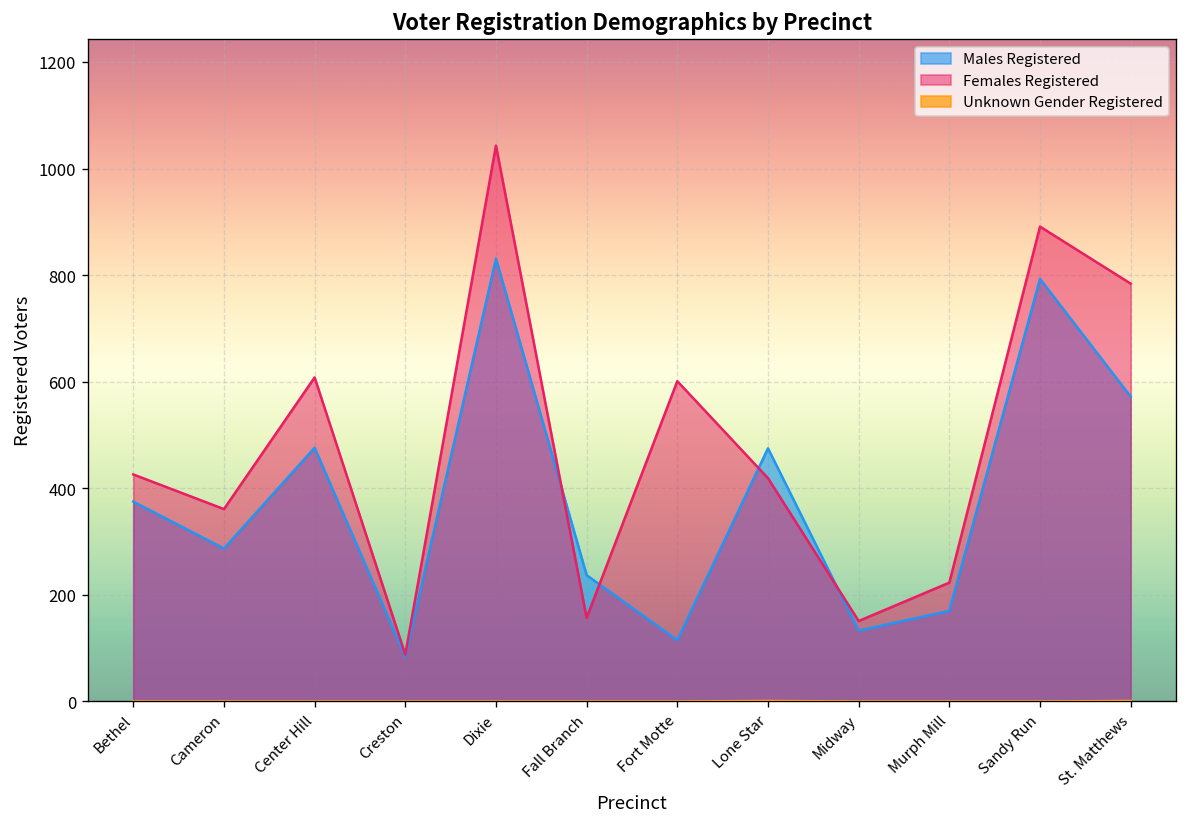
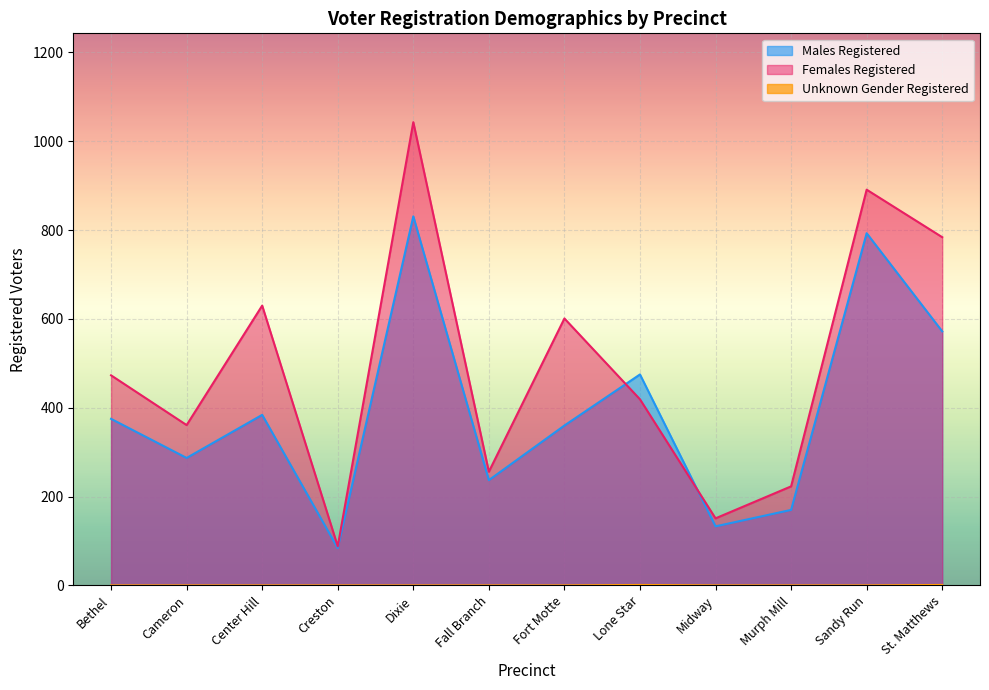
  {
    "Males Registered": {
      "Bethel": 380,
      "Cameron": 290,
-     "Center Hill": 480,
+     "Center Hill": 380,
      "Dixie": 830,
      "Fall Branch": 240,
-     "Fort Motte": 120,
+     "Fort Motte": 360,
      "Lone Star": 480,
      "Midway": 130,
      "Murph Mill": 170,
      "Sandy Run": 790,
      "St. Matthews": 570
    },
    "Females Registered": {
-     "Bethel": 430,
+     "Bethel": 470,
      "Cameron": 360,
-     "Center Hill": 610,
+     "Center Hill": 630,
      "Dixie": 1040,
-     "Fall Branch": 160,
+     "Fall Branch": 260,
      "Fort Motte": 600,
      "Lone Star": 420,
      "Midway": 150,
      "Murph Mill": 220,
      "Sandy Run": 890,
      "St. Matthews": 780
    },
    "Unknown Gender Registered": {
      "Bethel": 0,
      "Cameron": 0,
      "Center Hill": 0,
      "Creston": 0,
      "Dixie": 0,
      "Fall Branch": 0,
      "Fort Motte": 0,
      "Lone Star": 0,
      "Midway": 0,
      "Murph Mill": 0,
      "Sandy Run": 0,
      "St. Matthews": 0
    }
  }
